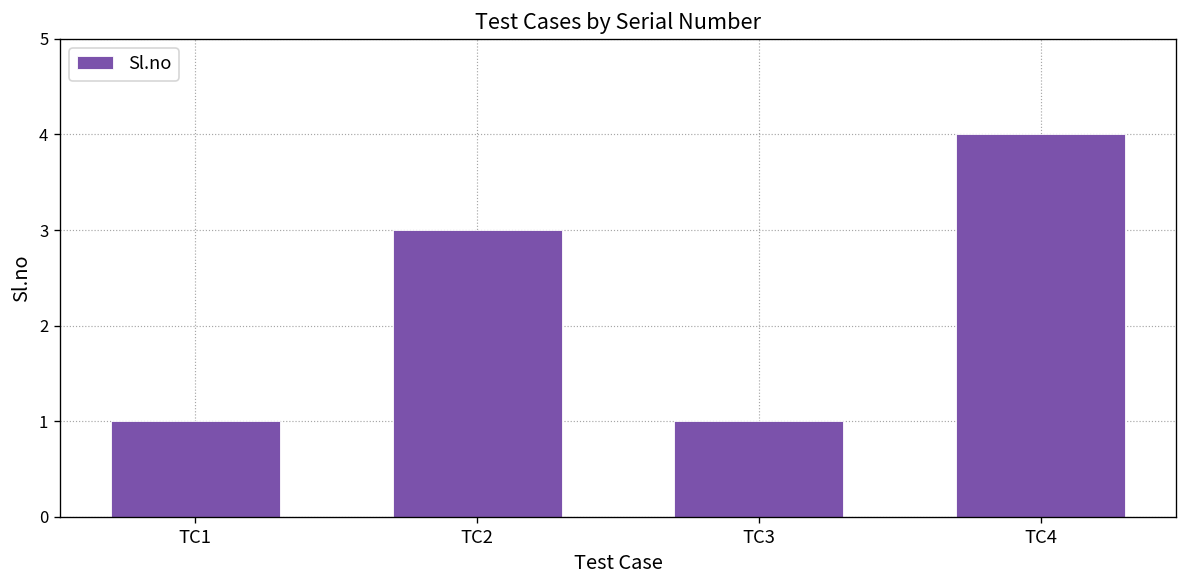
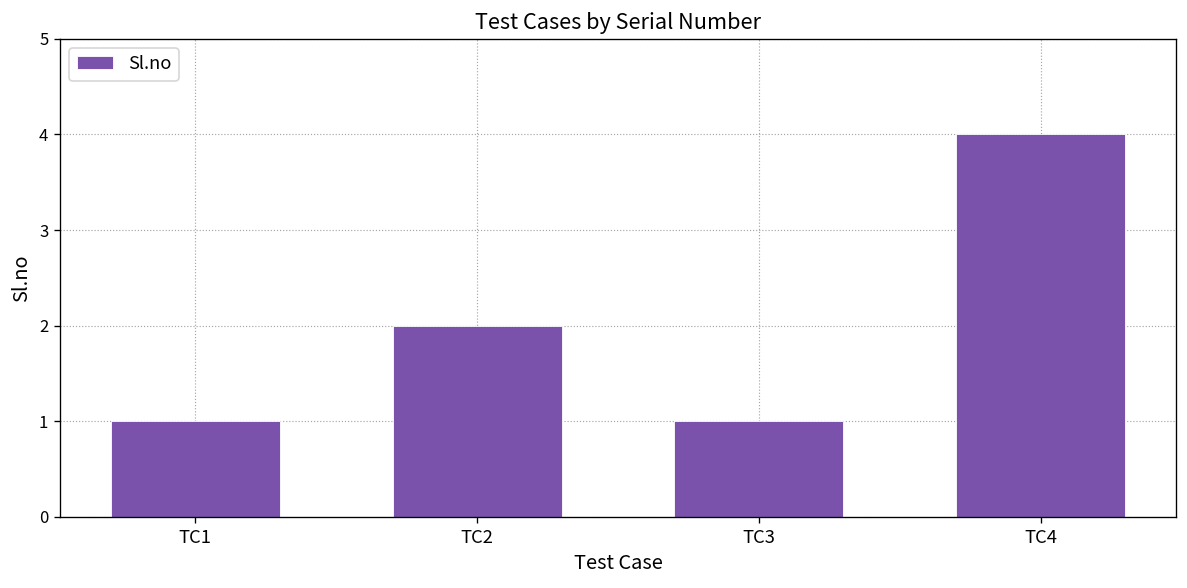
  {
    "TC1": 1,
-   "TC2": 3,
+   "TC2": 2,
    "TC3": 1,
    "TC4": 4
  }
